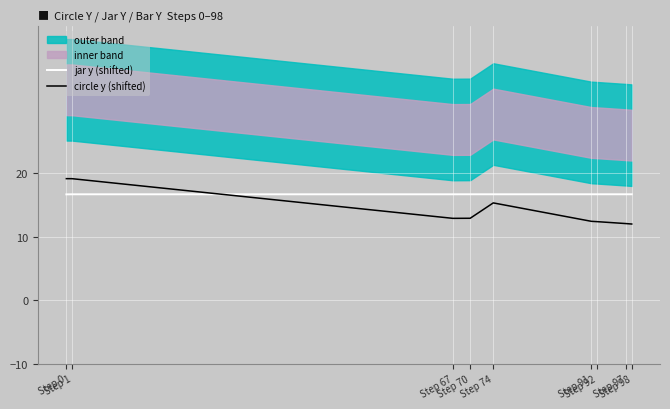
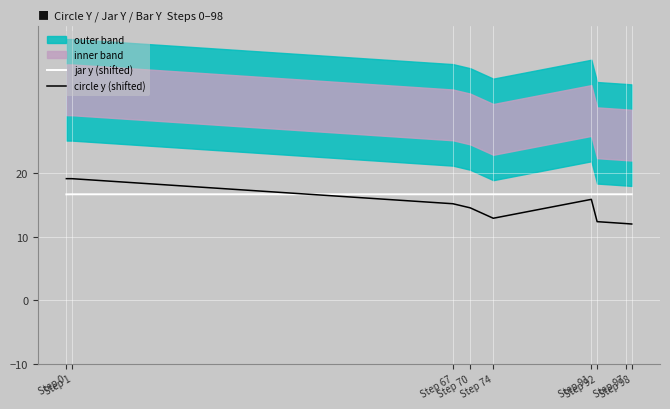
  {
    "jar y (shifted)": {
      "Step 0": 17,
      "Step 1": 17,
      "Step 67": 17,
      "Step 70": 17,
      "Step 74": 17,
      "Step 91": 17,
      "Step 92": 17,
      "Step 97": 17,
      "Step 98": 17
    },
    "circle y (shifted)": {
      "Step 0": 19,
      "Step 1": 19,
-     "Step 67": 13,
-     "Step 70": 13,
-     "Step 74": 15,
-     "Step 91": 12,
+     "Step 67": 15,
+     "Step 70": 15,
+     "Step 74": 13,
+     "Step 91": 16,
      "Step 92": 12,
      "Step 97": 12,
      "Step 98": 12
    }
  }
